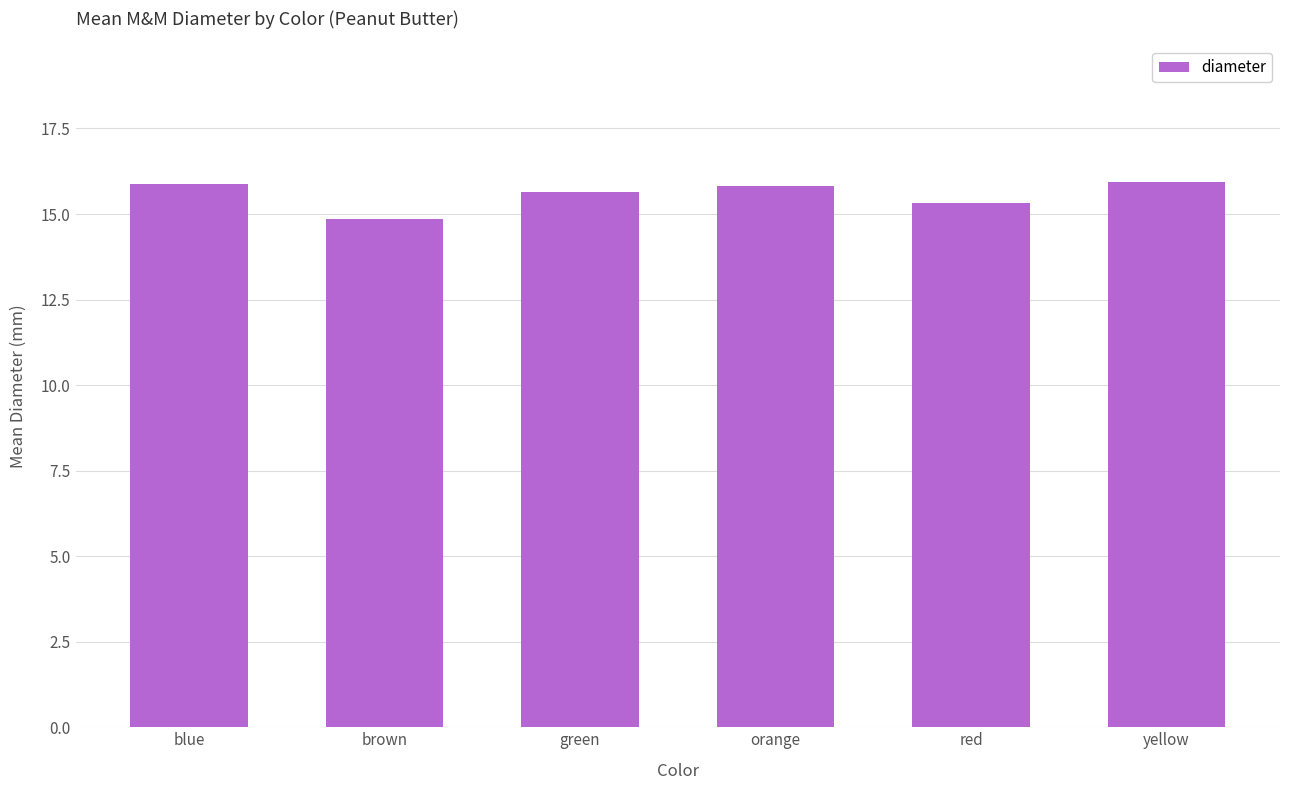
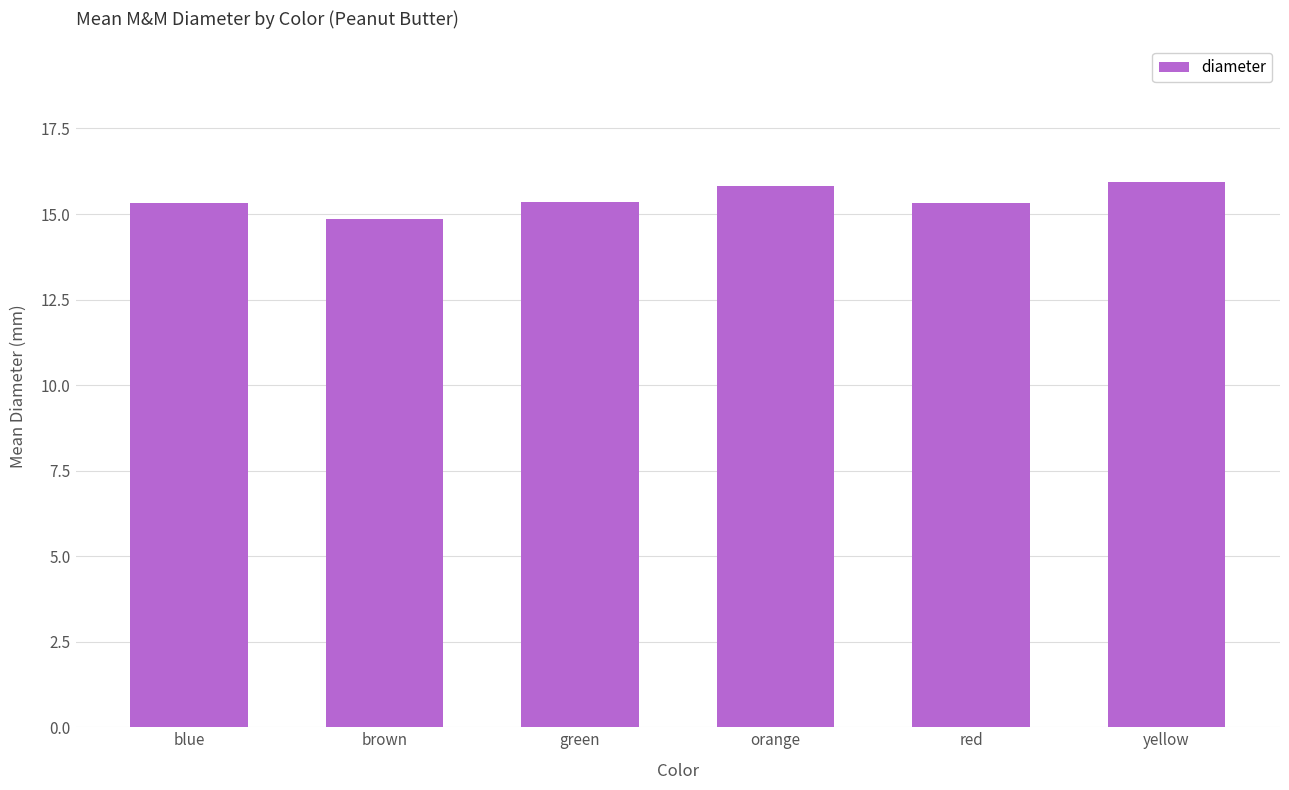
  {
-   "blue": 15.9,
+   "blue": 15.3,
    "brown": 14.9,
-   "green": 15.7,
+   "green": 15.4,
    "orange": 15.8,
    "red": 15.3,
    "yellow": 15.9
  }
